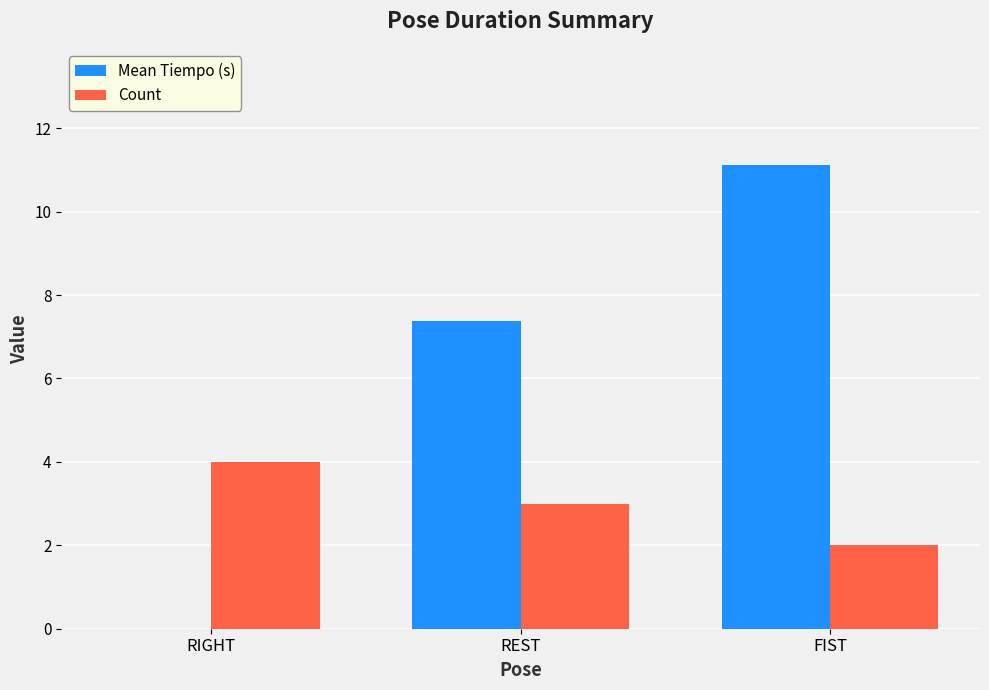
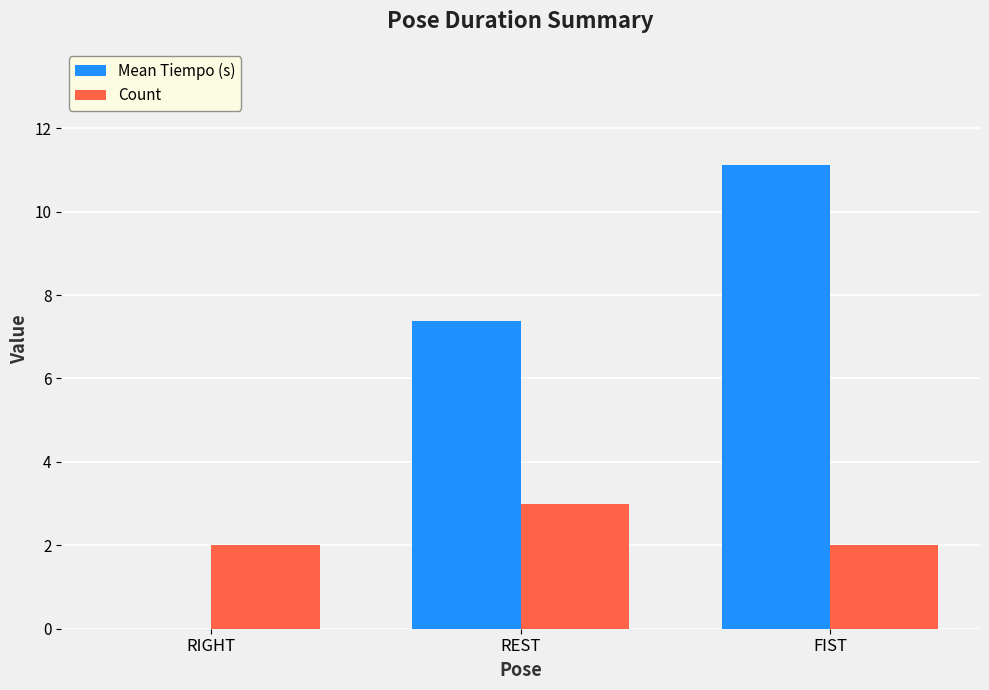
  {
    "Mean Tiempo (s)": {
      "RIGHT": 0,
      "REST": 7.4,
      "FIST": 11.1
    },
    "Count": {
-     "RIGHT": 4,
+     "RIGHT": 2,
      "REST": 3,
      "FIST": 2
    }
  }
